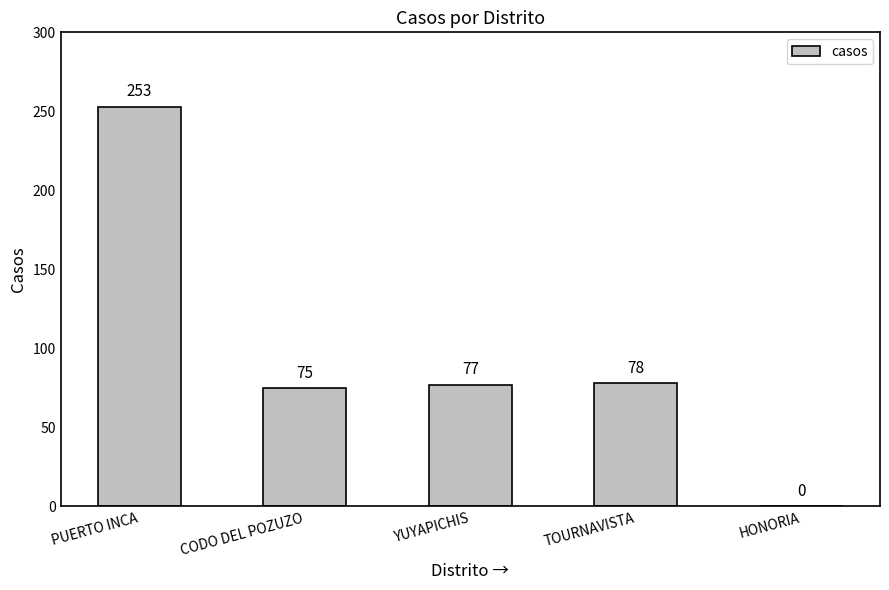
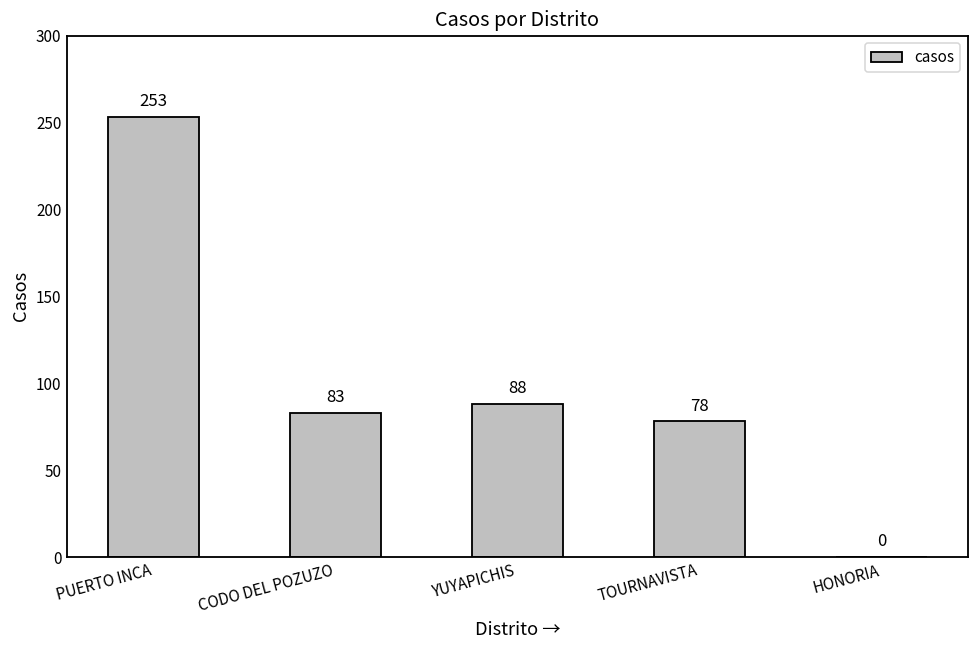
  {
    "PUERTO INCA": 253,
-   "CODO DEL POZUZO": 75,
-   "YUYAPICHIS": 77,
+   "CODO DEL POZUZO": 83,
+   "YUYAPICHIS": 88,
    "TOURNAVISTA": 78,
    "HONORIA": 0
  }
